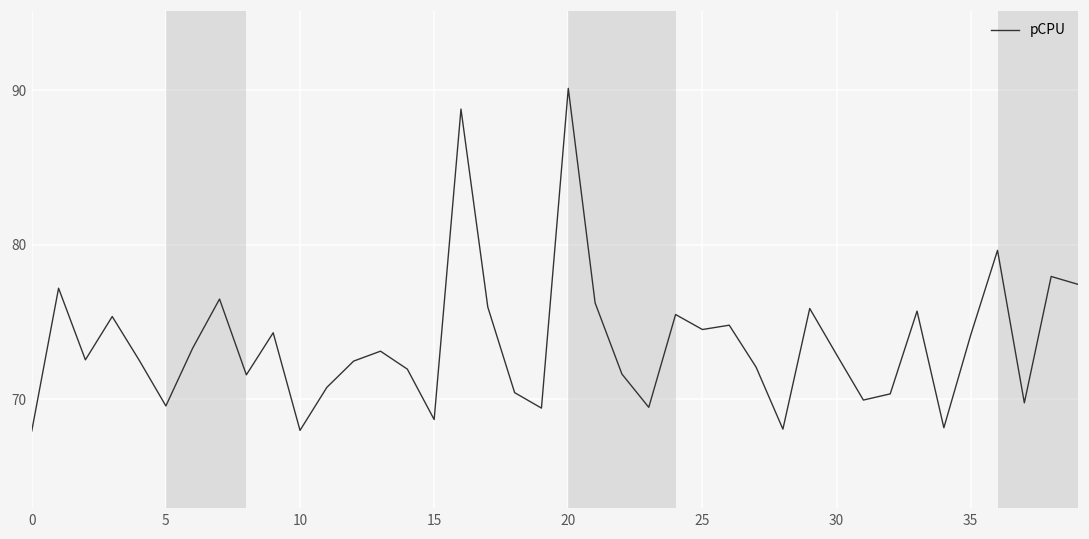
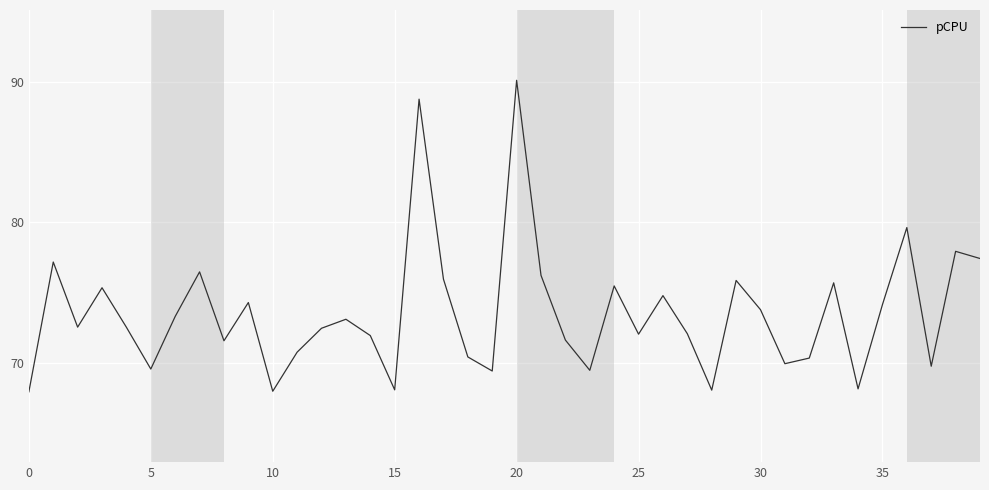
  {
    "0": 68.0,
    "5": 69.6,
    "10": 68.0,
-   "15": 68.7,
+   "15": 68.1,
    "20": 90.1,
-   "25": 74.5,
-   "30": 72.9,
+   "25": 72.1,
+   "30": 73.8,
    "35": 74.2
  }
